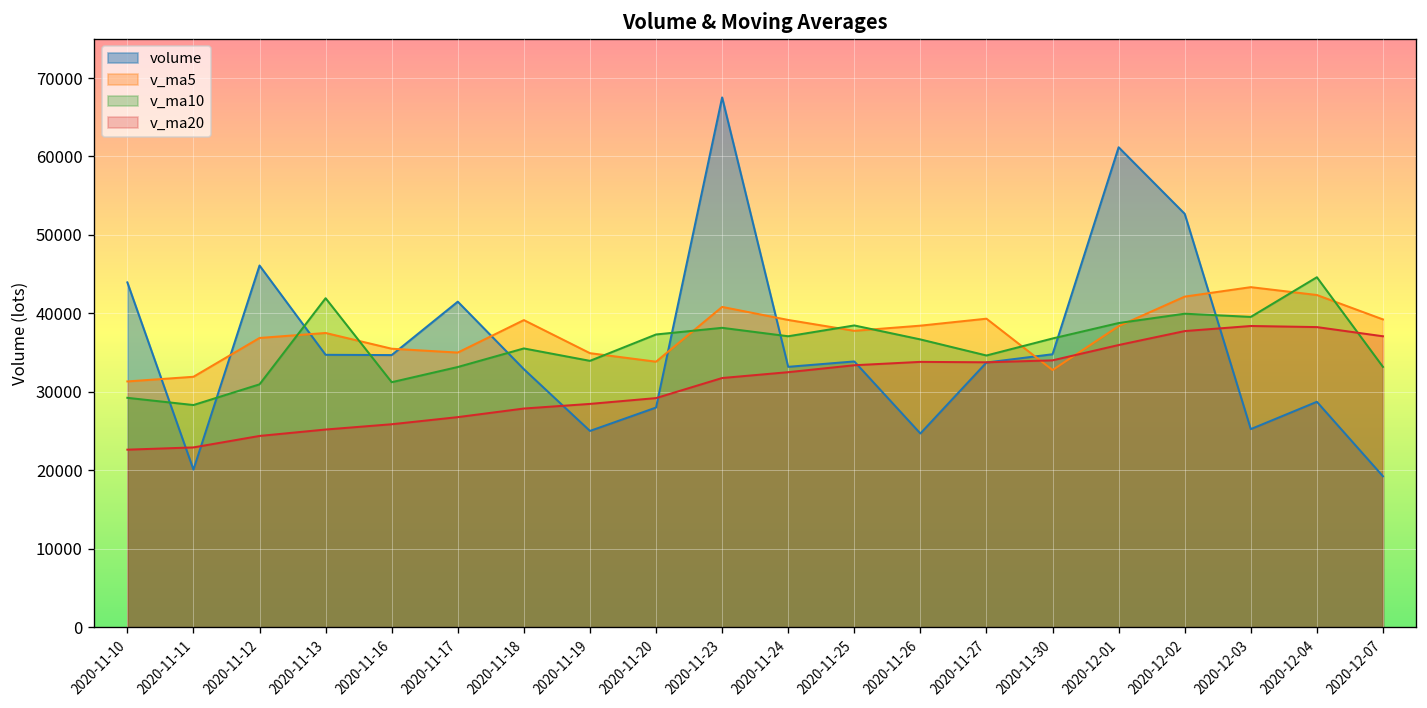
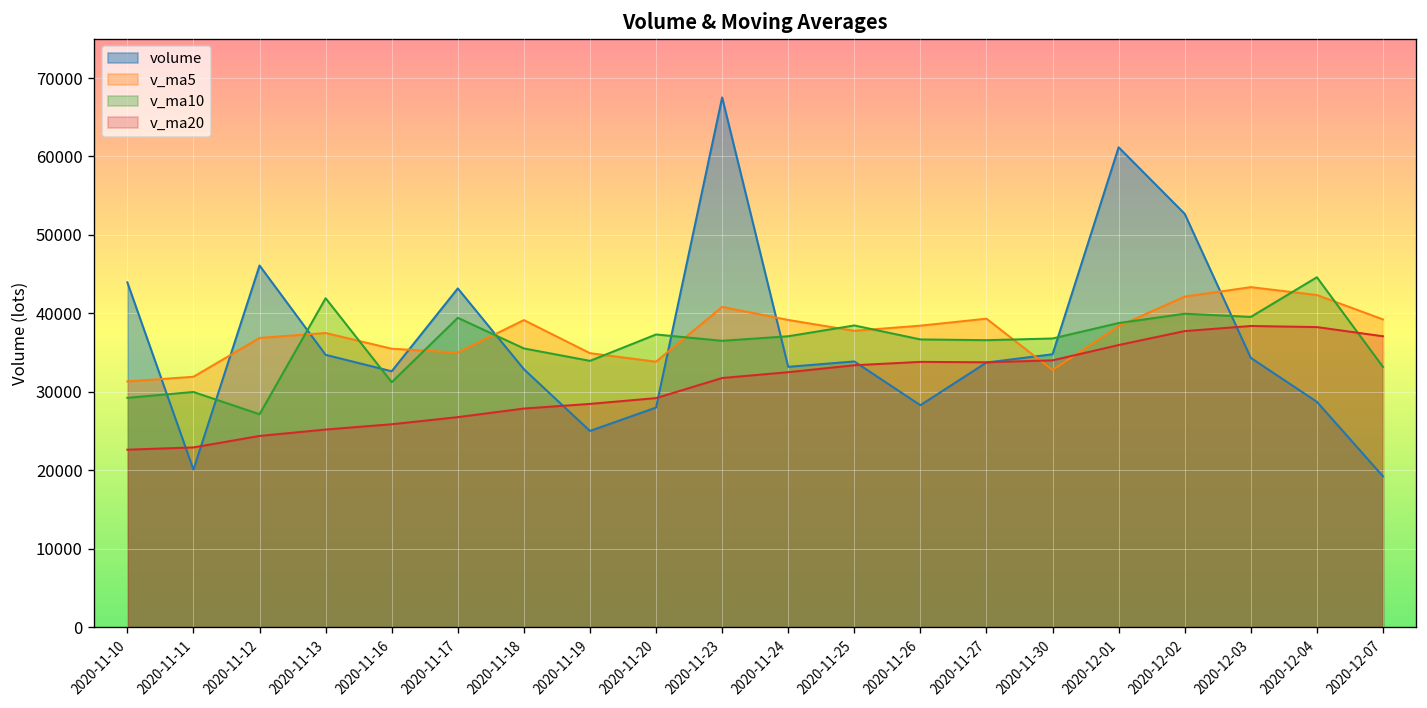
  {
    "volume": {
      "2020-11-10": 44000,
      "2020-11-11": 20000,
      "2020-11-12": 46000,
      "2020-11-13": 35000,
-     "2020-11-16": 35000,
-     "2020-11-17": 41000,
+     "2020-11-16": 33000,
+     "2020-11-17": 43000,
      "2020-11-18": 33000,
      "2020-11-19": 25000,
      "2020-11-20": 28000,
      "2020-11-23": 68000,
      "2020-11-24": 33000,
      "2020-11-25": 34000,
-     "2020-11-26": 25000,
+     "2020-11-26": 28000,
      "2020-11-30": 35000,
      "2020-12-01": 61000,
      "2020-12-02": 53000,
-     "2020-12-03": 25000,
+     "2020-12-03": 34000,
      "2020-12-04": 29000,
      "2020-12-07": 19000
    },
    "v_ma10": {
      "2020-11-10": 29000,
-     "2020-11-11": 28000,
-     "2020-11-12": 31000,
+     "2020-11-11": 30000,
+     "2020-11-12": 27000,
      "2020-11-13": 42000,
      "2020-11-16": 31000,
-     "2020-11-17": 33000,
+     "2020-11-17": 39000,
      "2020-11-18": 36000,
      "2020-11-19": 34000,
      "2020-11-20": 37000,
-     "2020-11-23": 38000,
+     "2020-11-23": 37000,
      "2020-11-24": 37000,
      "2020-11-25": 38000,
      "2020-11-26": 37000,
-     "2020-11-27": 35000,
+     "2020-11-27": 37000,
      "2020-11-30": 37000,
      "2020-12-01": 39000,
      "2020-12-02": 40000,
      "2020-12-03": 40000,
      "2020-12-04": 45000,
      "2020-12-07": 33000
    }
  }
